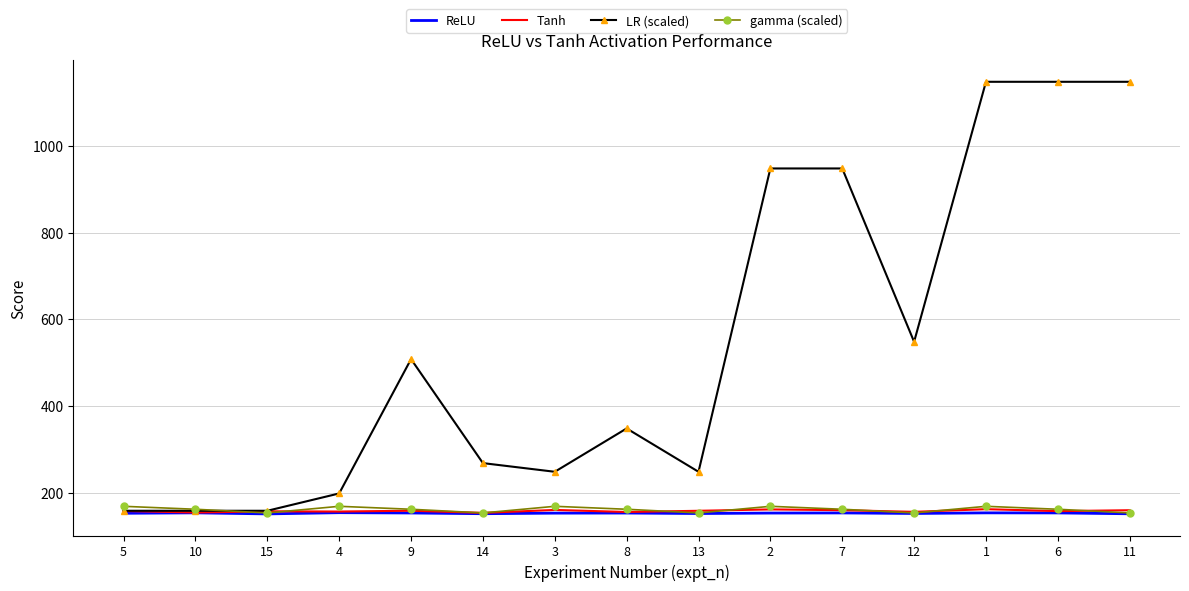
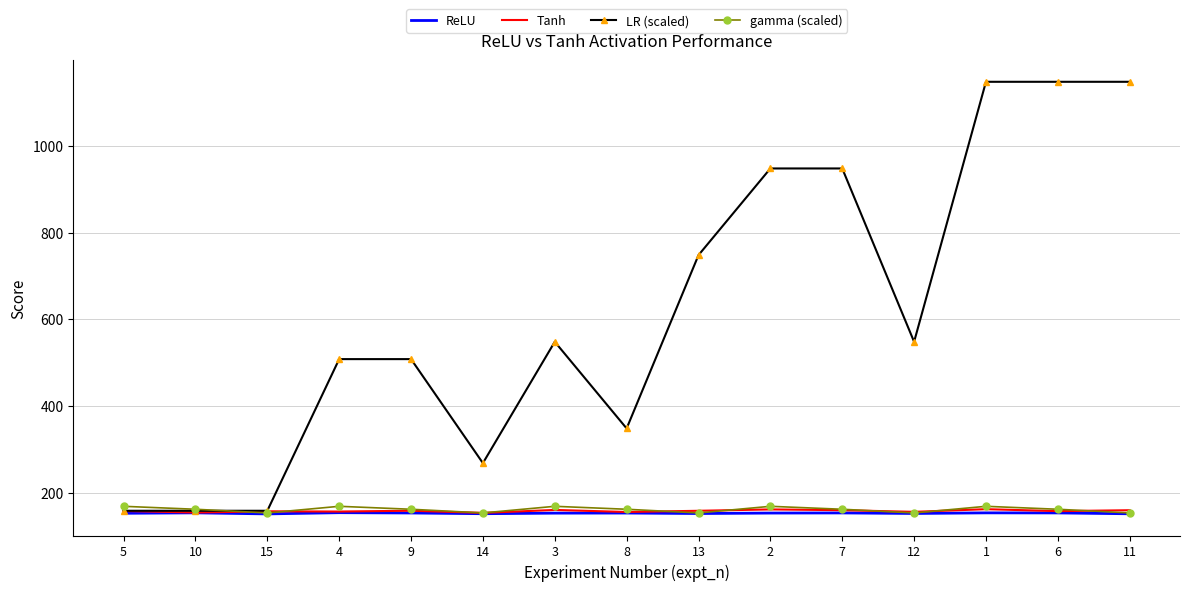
  {
    "ReLU": {
      "3": 150,
      "2": 150,
      "7": 150,
      "1": 150
    },
    "Tanh": {
      "3": 160,
      "2": 160,
      "1": 160,
      "11": 160
    },
    "LR (scaled)": {
-     "4": 200,
+     "4": 510,
      "9": 510,
      "14": 270,
-     "3": 250,
+     "3": 550,
      "8": 350,
-     "13": 250,
+     "13": 750,
      "2": 950,
      "7": 950,
      "12": 550,
      "1": 1150,
      "6": 1150,
      "11": 1150
    },
    "gamma (scaled)": {
      "5": 170,
      "4": 170,
      "3": 170,
      "8": 160,
      "2": 170,
      "1": 170
    }
  }
